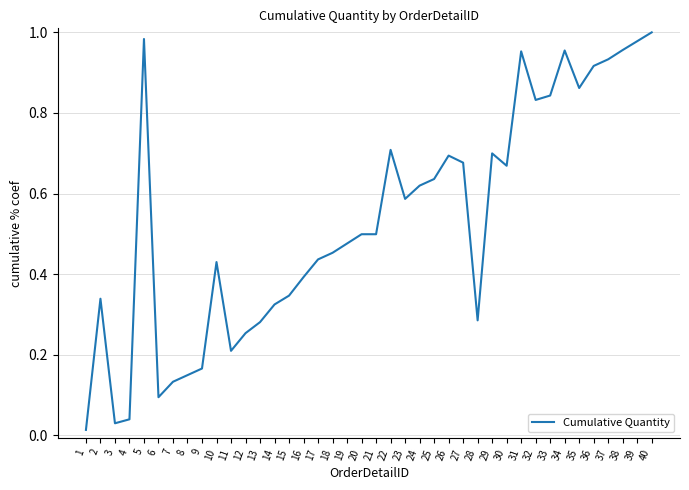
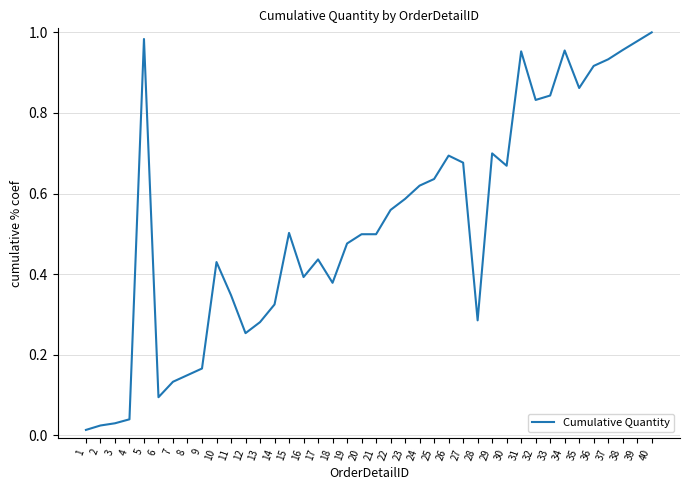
  {
    "1": 0.01,
-   "2": 0.34,
+   "2": 0.02,
    "3": 0.03,
    "4": 0.04,
    "5": 0.98,
    "6": 0.09,
    "7": 0.13,
    "8": 0.15,
    "9": 0.17,
    "10": 0.43,
-   "11": 0.21,
+   "11": 0.35,
    "12": 0.25,
    "13": 0.28,
    "14": 0.32,
-   "15": 0.35,
+   "15": 0.50,
    "16": 0.39,
    "17": 0.44,
-   "18": 0.45,
+   "18": 0.38,
    "19": 0.48,
    "20": 0.50,
    "21": 0.50,
-   "22": 0.71,
+   "22": 0.56,
    "23": 0.59,
    "24": 0.62,
    "25": 0.64,
    "26": 0.69,
    "27": 0.68,
    "28": 0.29,
    "29": 0.70,
    "30": 0.67,
    "31": 0.95,
    "32": 0.83,
    "33": 0.84,
    "34": 0.96,
    "35": 0.86,
    "36": 0.92,
    "37": 0.93,
    "38": 0.96,
    "39": 0.98,
    "40": 1.00
  }
